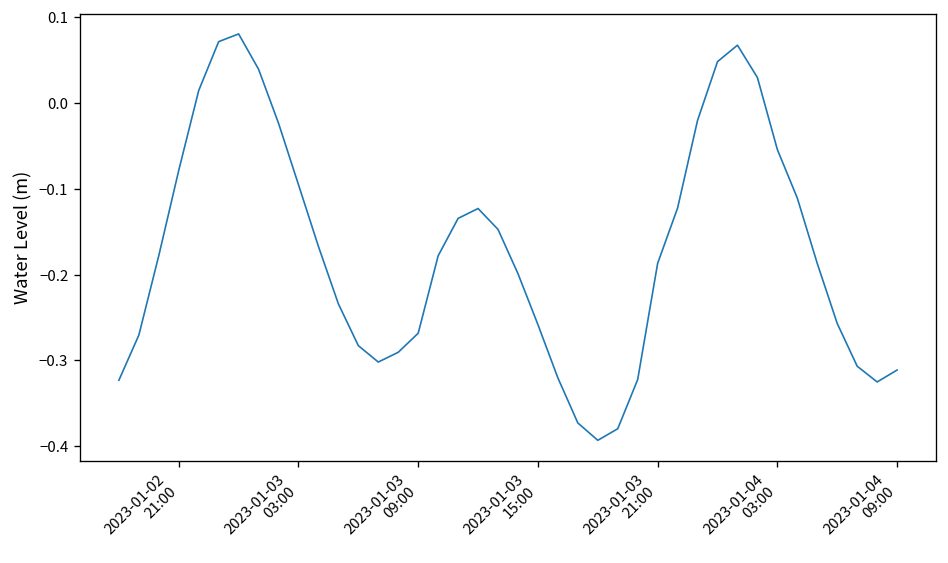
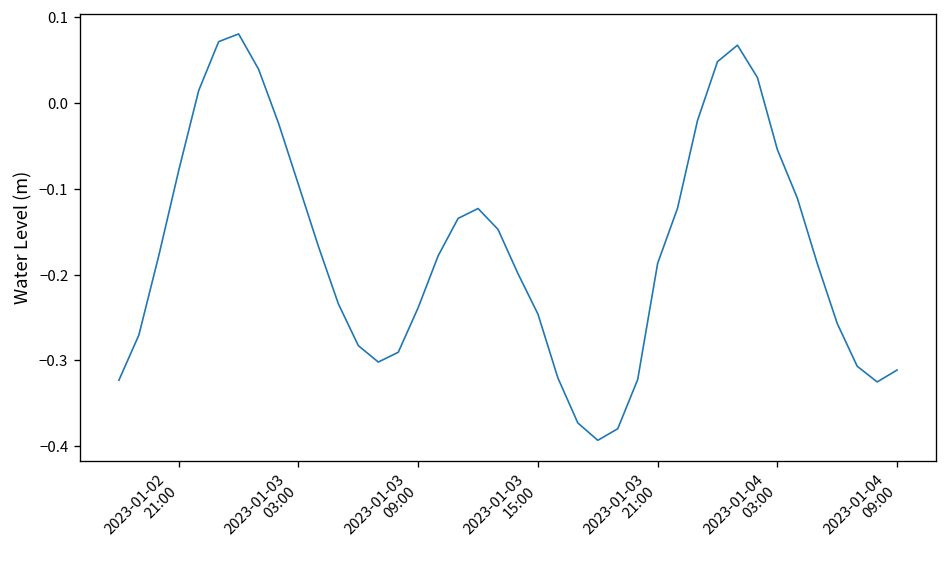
  {
    "2023-01-02 21:00": -0.08,
    "2023-01-03 03:00": -0.10,
-   "2023-01-03 09:00": -0.27,
-   "2023-01-03 15:00": -0.26,
+   "2023-01-03 09:00": -0.24,
+   "2023-01-03 15:00": -0.25,
    "2023-01-03 21:00": -0.19,
    "2023-01-04 03:00": -0.05,
    "2023-01-04 09:00": -0.31
  }
